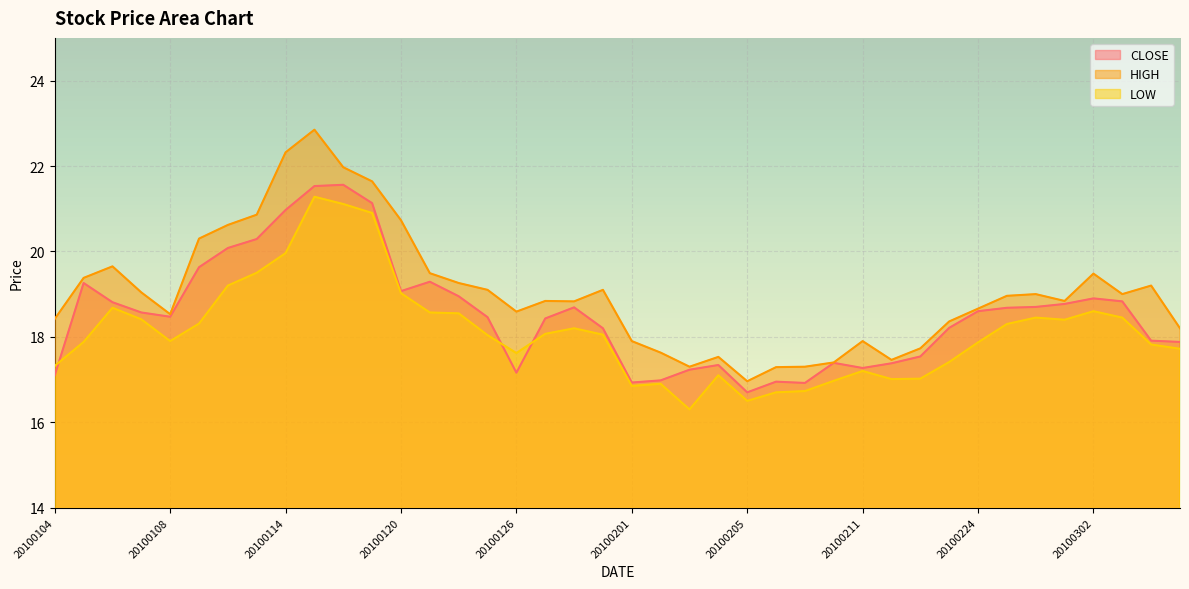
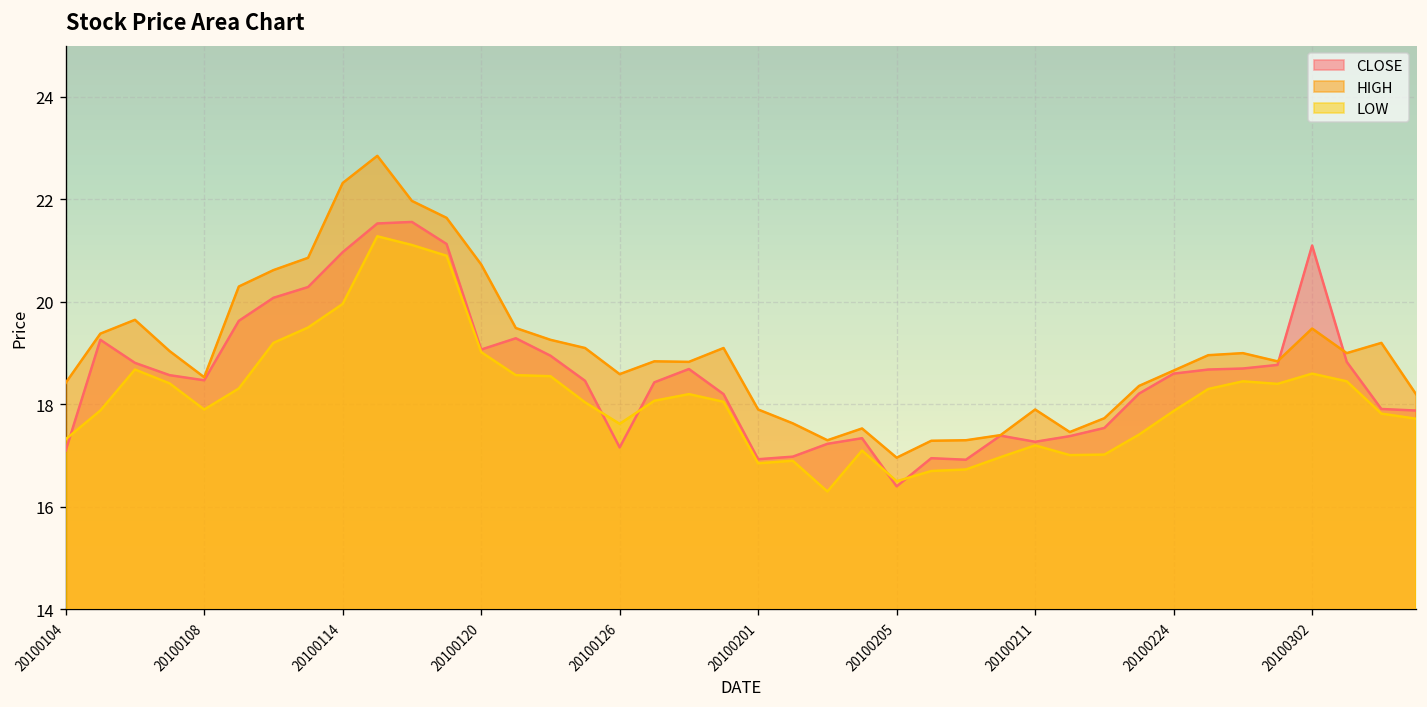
  {
    "CLOSE": {
      "20100104": 17.1,
      "20100108": 18.5,
      "20100114": 21.0,
      "20100126": 17.2,
      "20100201": 16.9,
-     "20100205": 16.7,
+     "20100205": 16.4,
      "20100211": 17.3,
      "20100224": 18.6,
-     "20100302": 18.9
+     "20100302": 21.1
    }
  }
